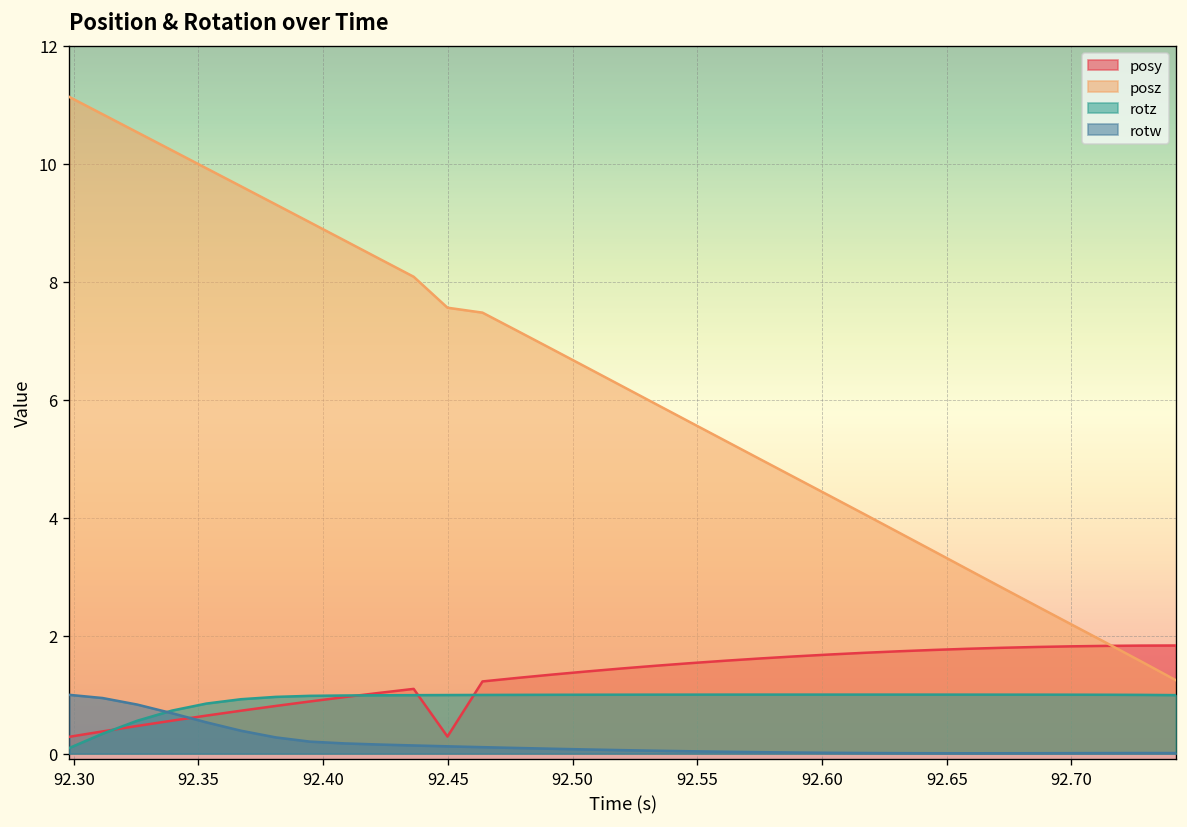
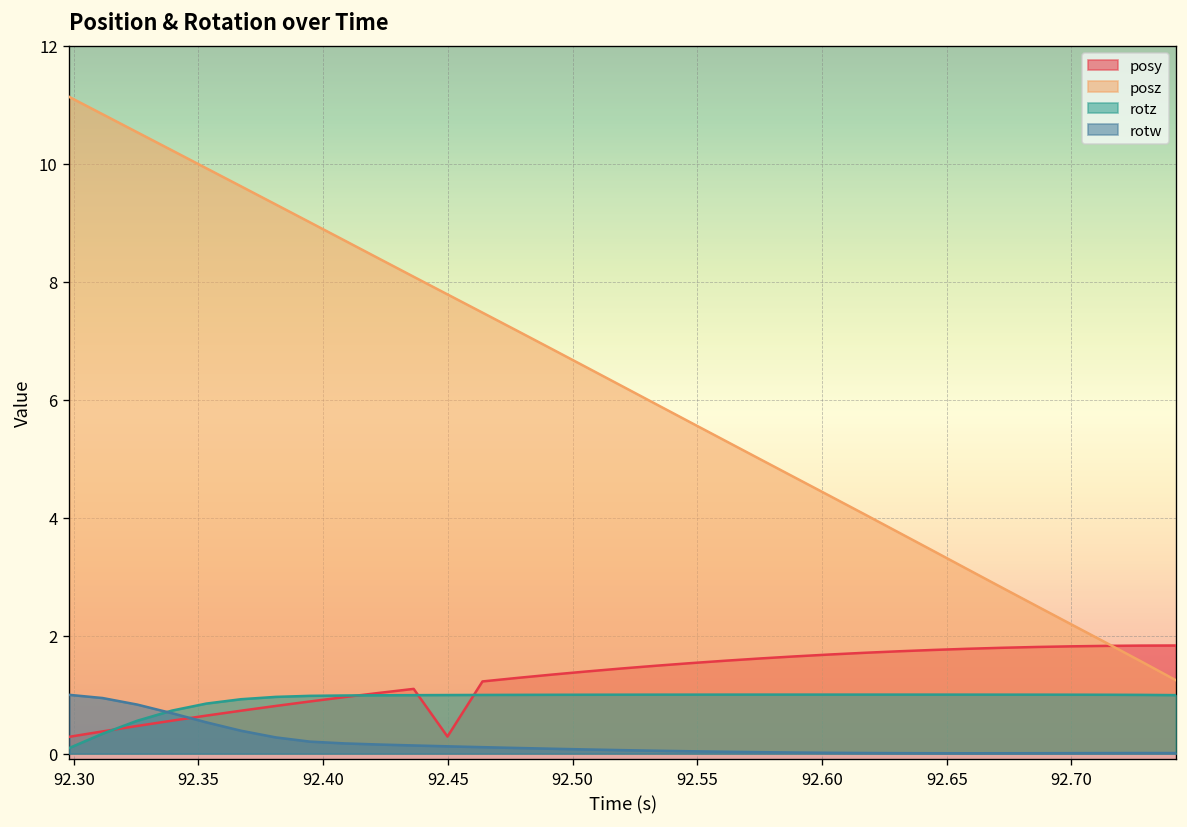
  {
    "posy": {
      "92.45": 0.3,
      "92.70": 1.8
    },
    "posz": {
-     "92.45": 7.6,
+     "92.45": 7.8,
      "92.70": 2.2
    }
  }
